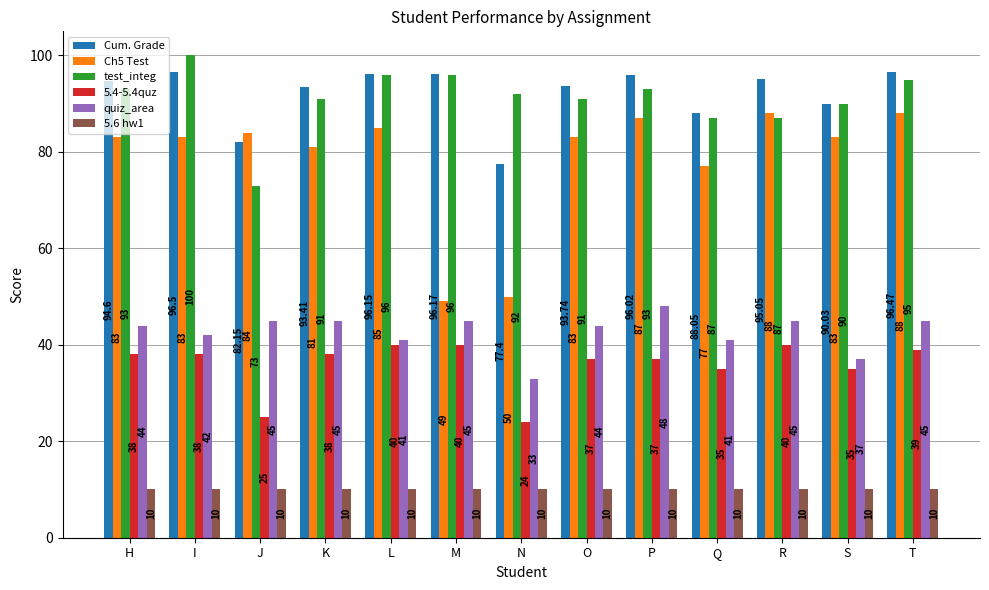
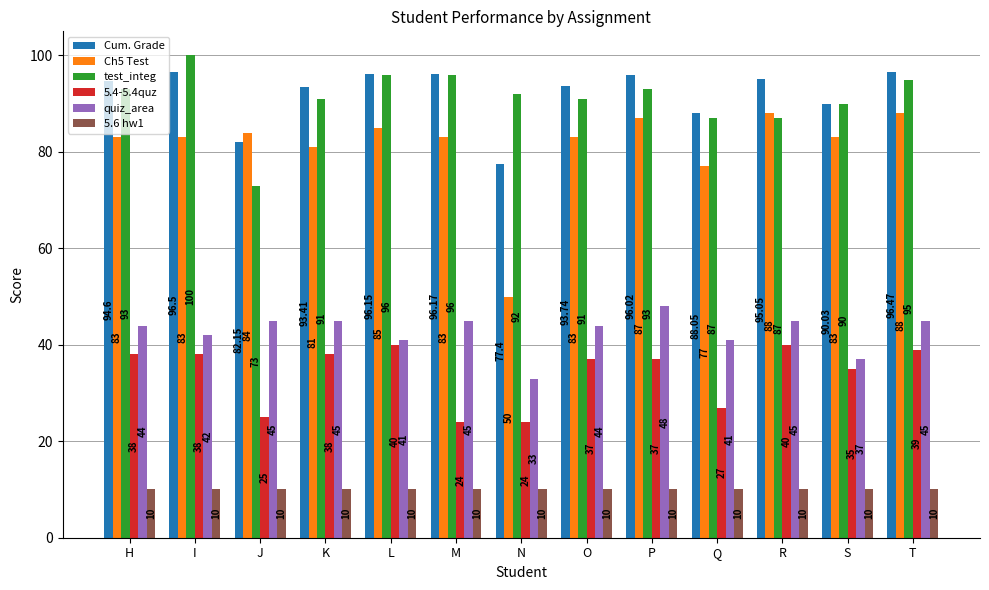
  {
    "Cum. Grade": {
      "I": 96.5,
      "J": 82.15,
      "K": 93.41,
      "L": 96.15,
      "M": 96.17,
      "N": 77.4,
      "O": 93.74,
      "P": 96.02,
      "Q": 88.05,
      "R": 95.05,
      "S": 90.03,
      "T": 96.47
    },
    "Ch5 Test": {
      "H": 83,
      "I": 83,
      "J": 84,
      "K": 81,
      "L": 85,
-     "M": 49,
+     "M": 83,
      "N": 50,
      "O": 83,
      "P": 87,
      "Q": 77,
      "R": 88,
      "S": 83,
      "T": 88
    },
    "test_integ": {
      "I": 100,
      "J": 73,
      "K": 91,
      "L": 96,
      "M": 96,
      "N": 92,
      "O": 91,
      "P": 93,
      "Q": 87,
      "R": 87,
      "S": 90,
      "T": 95
    },
    "5.4-5.4quz": {
      "H": 38,
      "I": 38,
      "J": 25,
      "K": 38,
      "L": 40,
-     "M": 40,
+     "M": 24,
      "N": 24,
      "O": 37,
      "P": 37,
-     "Q": 35,
+     "Q": 27,
      "R": 40,
      "S": 35,
      "T": 39
    },
    "quiz_area": {
      "H": 44,
      "I": 42,
      "J": 45,
      "K": 45,
      "L": 41,
      "M": 45,
      "N": 33,
      "O": 44,
      "P": 48,
      "Q": 41,
      "R": 45,
      "S": 37,
      "T": 45
    },
    "5.6 hw1": {
      "H": 10,
      "I": 10,
      "J": 10,
      "K": 10,
      "L": 10,
      "M": 10,
      "N": 10,
      "O": 10,
      "P": 10,
      "Q": 10,
      "R": 10,
      "S": 10,
      "T": 10
    }
  }
